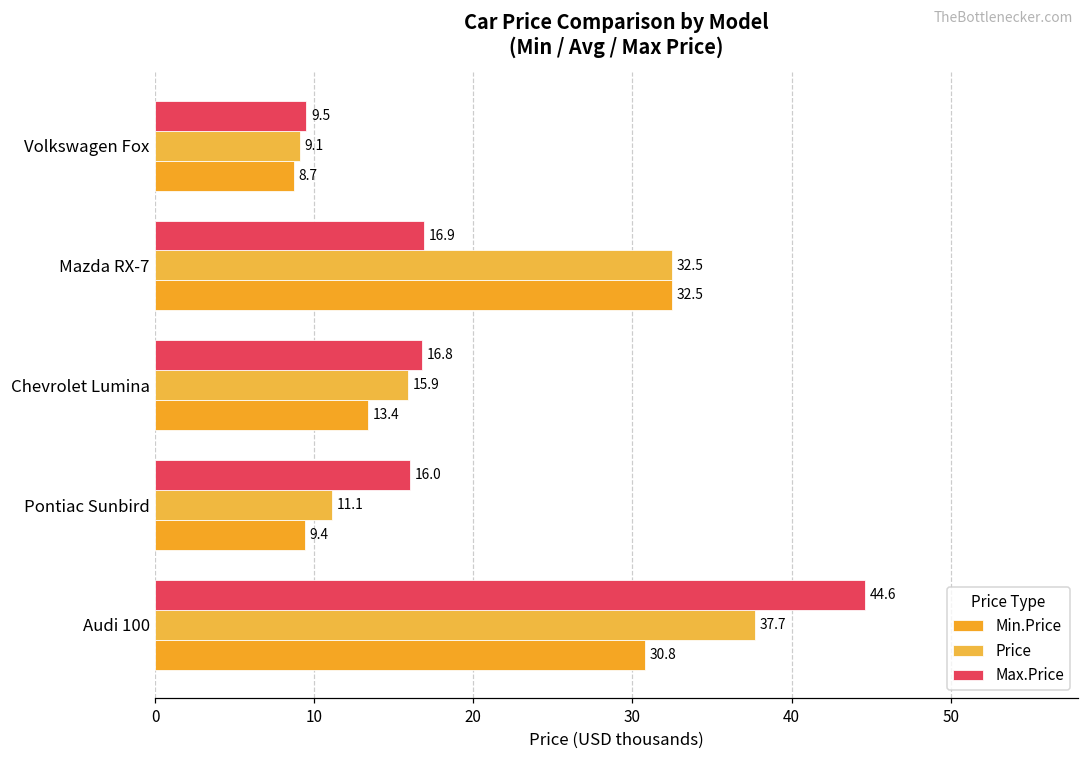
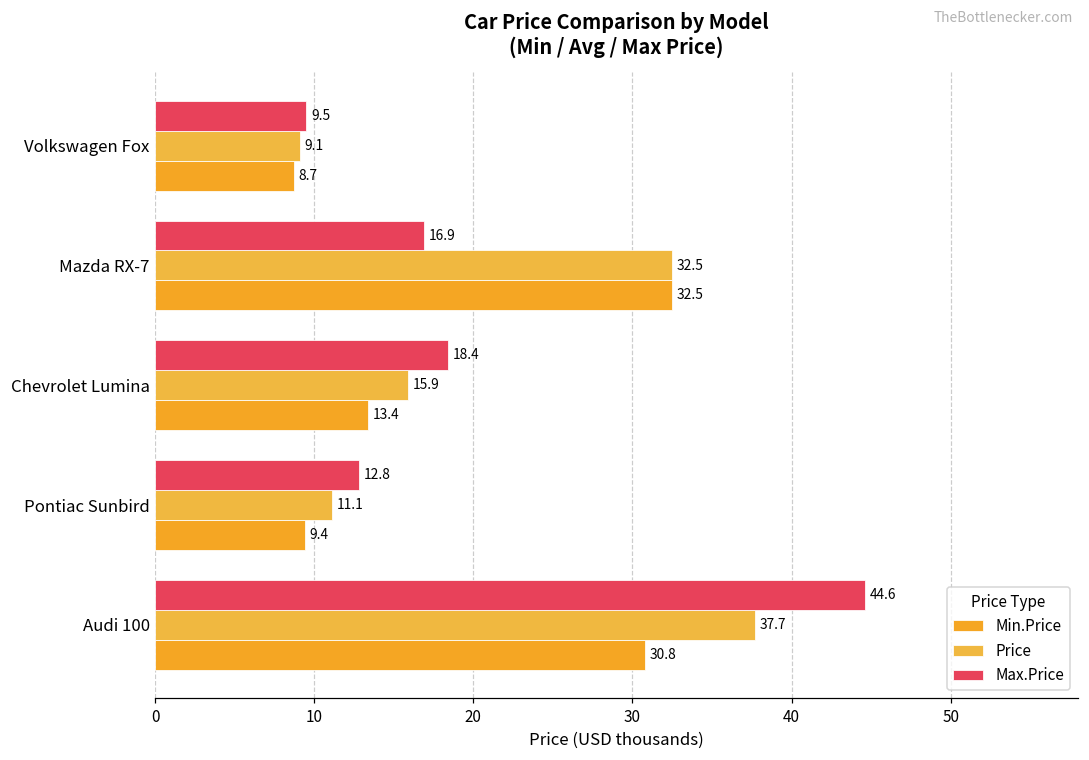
  {
    "Max.Price": {
      "Volkswagen Fox": 9.5,
      "Mazda RX-7": 16.9,
-     "Chevrolet Lumina": 16.8,
-     "Pontiac Sunbird": 16.0,
+     "Chevrolet Lumina": 18.4,
+     "Pontiac Sunbird": 12.8,
      "Audi 100": 44.6
    }
  }
